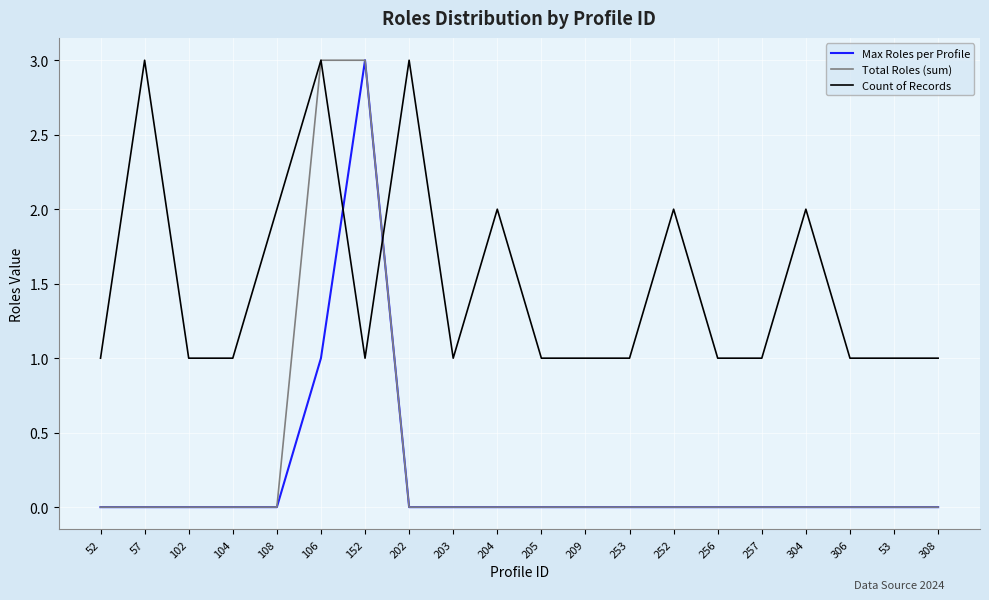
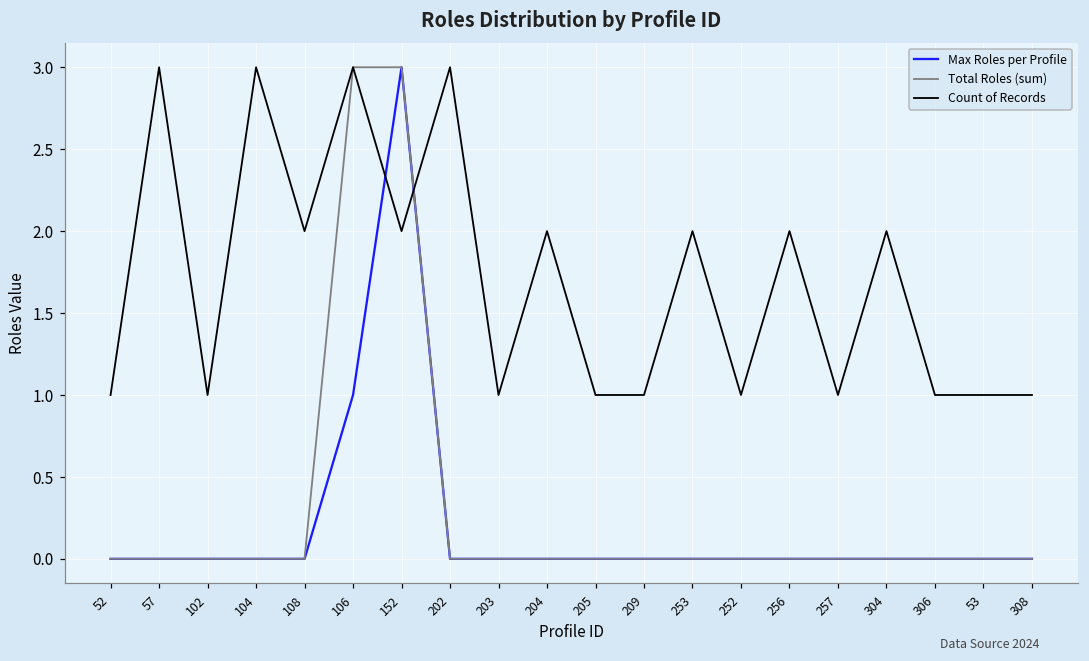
  {
    "Max Roles per Profile": {
      "106": 1
    },
    "Count of Records": {
      "52": 1,
      "57": 3,
      "102": 1,
-     "104": 1,
+     "104": 3,
      "108": 2,
-     "152": 1,
+     "152": 2,
      "202": 3,
      "203": 1,
      "204": 2,
      "205": 1,
      "209": 1,
-     "253": 1,
-     "252": 2,
-     "256": 1,
+     "253": 2,
+     "252": 1,
+     "256": 2,
      "257": 1,
      "304": 2,
      "306": 1,
      "53": 1,
      "308": 1
    }
  }
